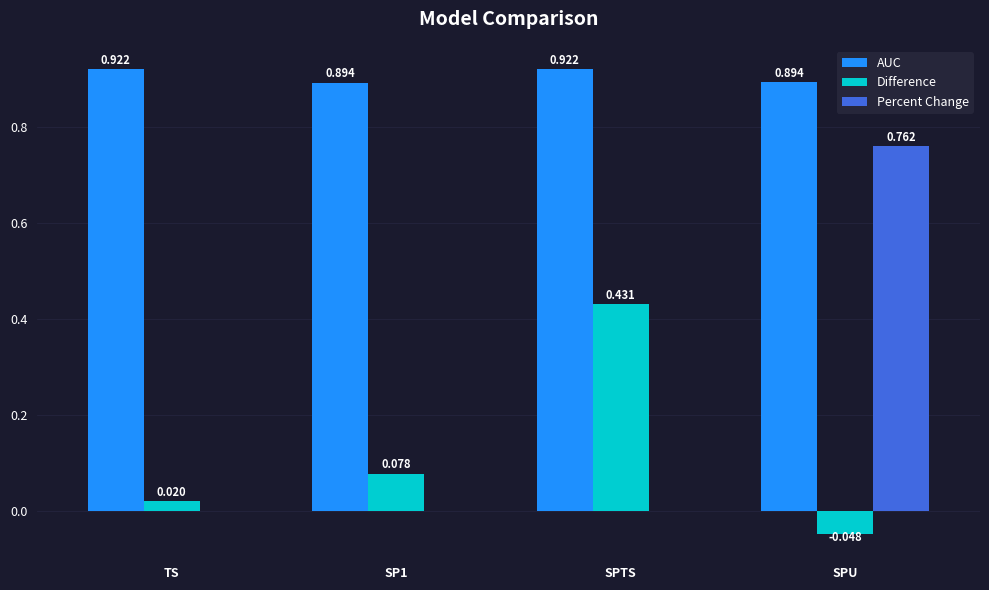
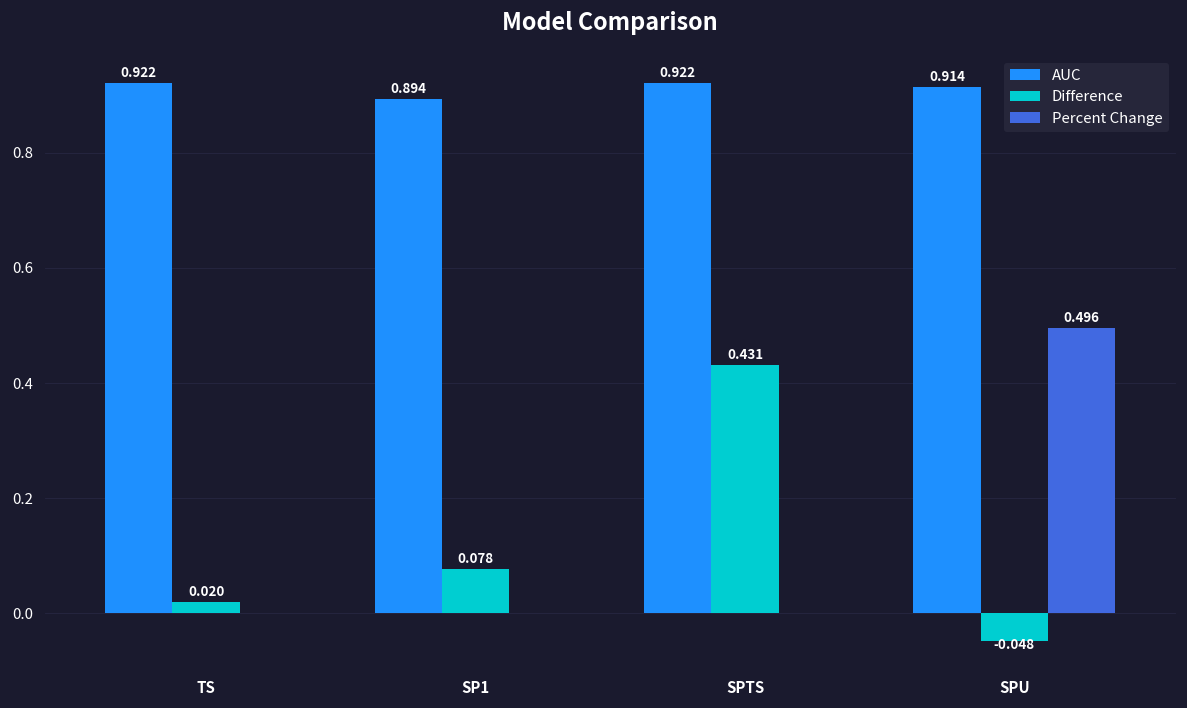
  {
    "AUC": {
      "TS": 0.922,
      "SP1": 0.894,
      "SPTS": 0.922,
-     "SPU": 0.894
+     "SPU": 0.914
    },
    "Difference": {
      "TS": 0.020,
      "SP1": 0.078,
      "SPTS": 0.431,
      "SPU": -0.048
    },
    "Percent Change": {
-     "SPU": 0.762
+     "SPU": 0.496
    }
  }
